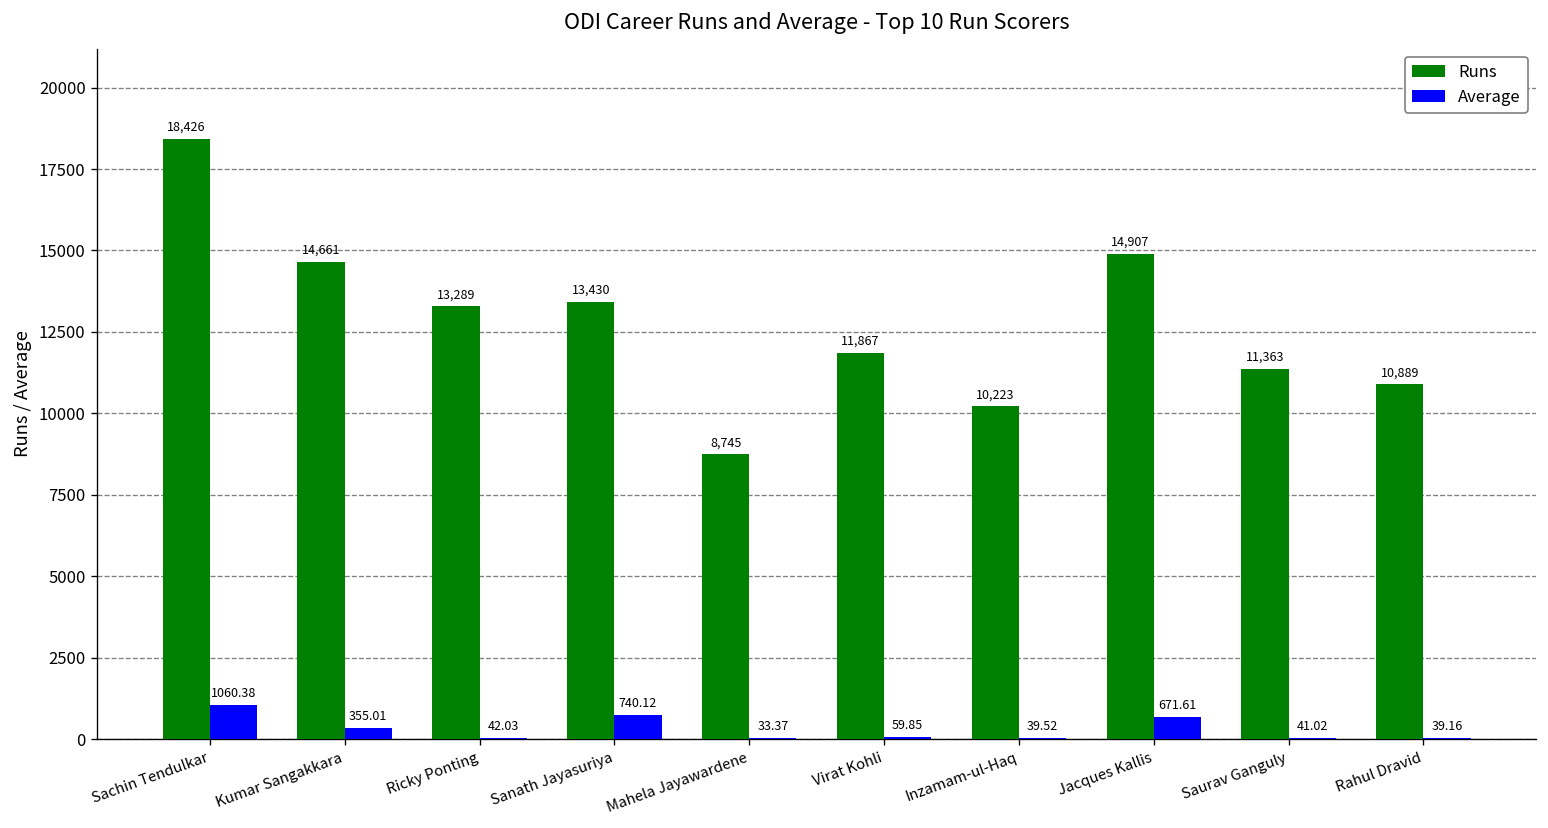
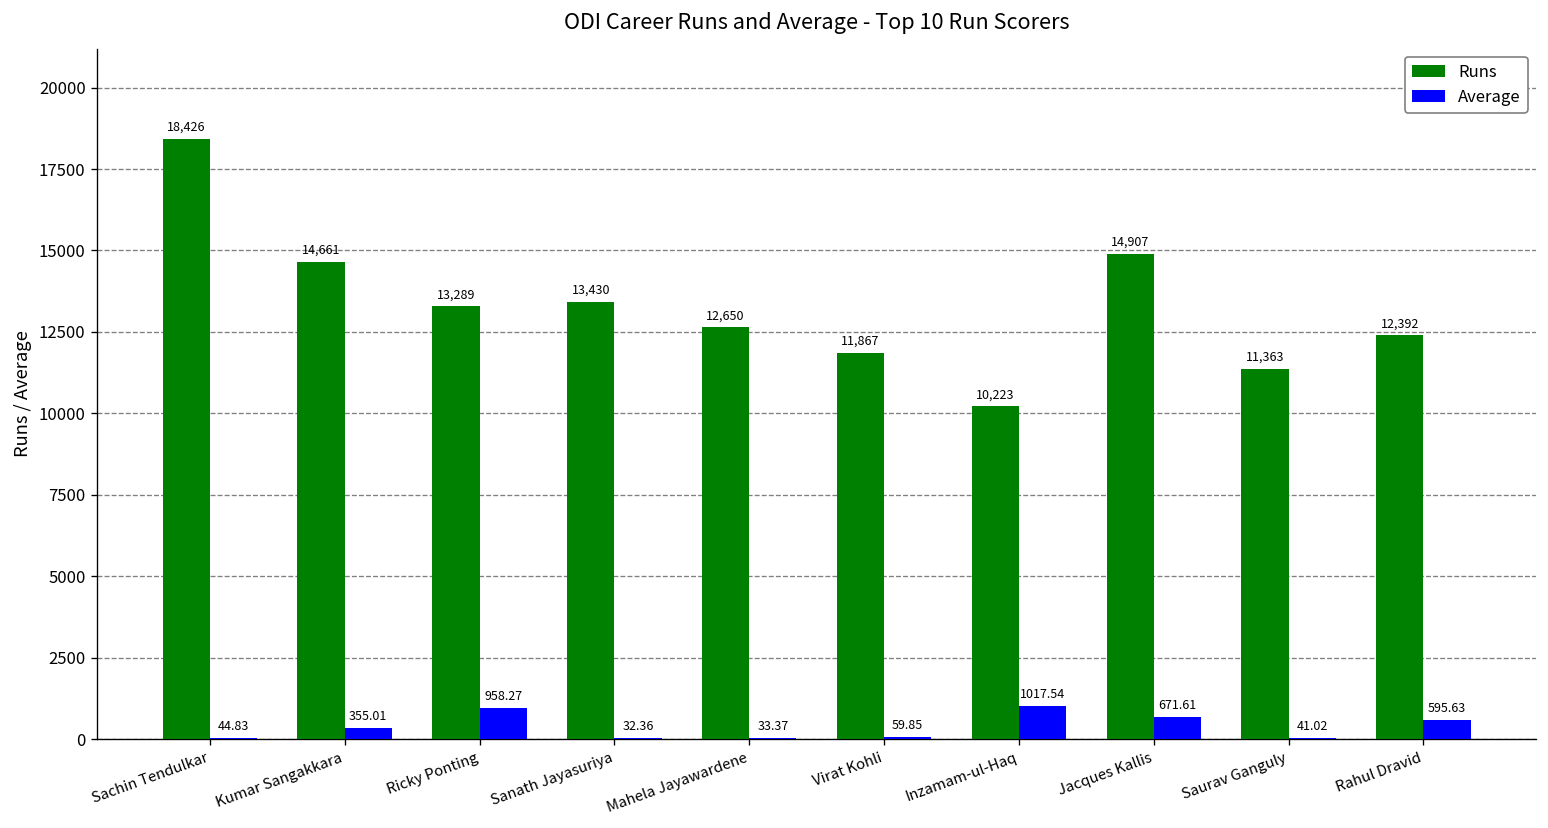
  {
    "Runs": {
      "Sachin Tendulkar": "18,426",
      "Kumar Sangakkara": "14,661",
      "Ricky Ponting": "13,289",
      "Sanath Jayasuriya": "13,430",
-     "Mahela Jayawardene": "8,745",
+     "Mahela Jayawardene": "12,650",
      "Virat Kohli": "11,867",
      "Inzamam-ul-Haq": "10,223",
      "Jacques Kallis": "14,907",
      "Saurav Ganguly": "11,363",
-     "Rahul Dravid": "10,889"
+     "Rahul Dravid": "12,392"
    },
    "Average": {
-     "Sachin Tendulkar": "1060.38",
+     "Sachin Tendulkar": "44.83",
      "Kumar Sangakkara": "355.01",
-     "Ricky Ponting": "42.03",
-     "Sanath Jayasuriya": "740.12",
+     "Ricky Ponting": "958.27",
+     "Sanath Jayasuriya": "32.36",
      "Mahela Jayawardene": "33.37",
      "Virat Kohli": "59.85",
-     "Inzamam-ul-Haq": "39.52",
+     "Inzamam-ul-Haq": "1017.54",
      "Jacques Kallis": "671.61",
      "Saurav Ganguly": "41.02",
-     "Rahul Dravid": "39.16"
+     "Rahul Dravid": "595.63"
    }
  }
